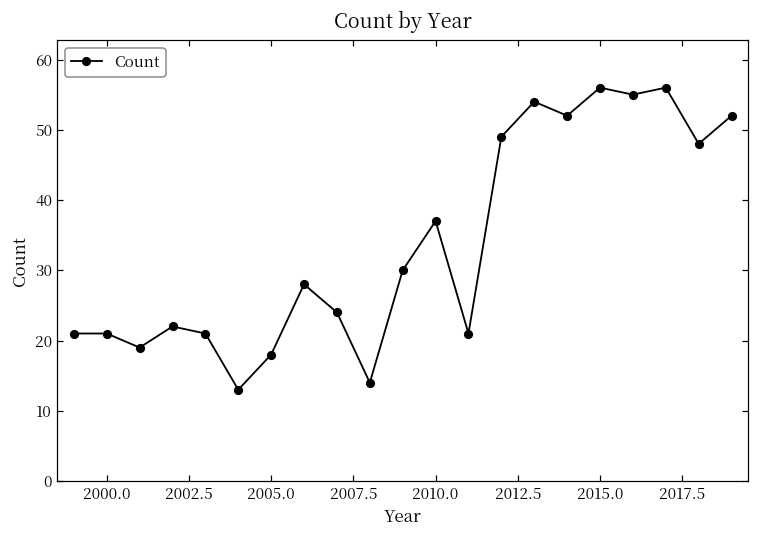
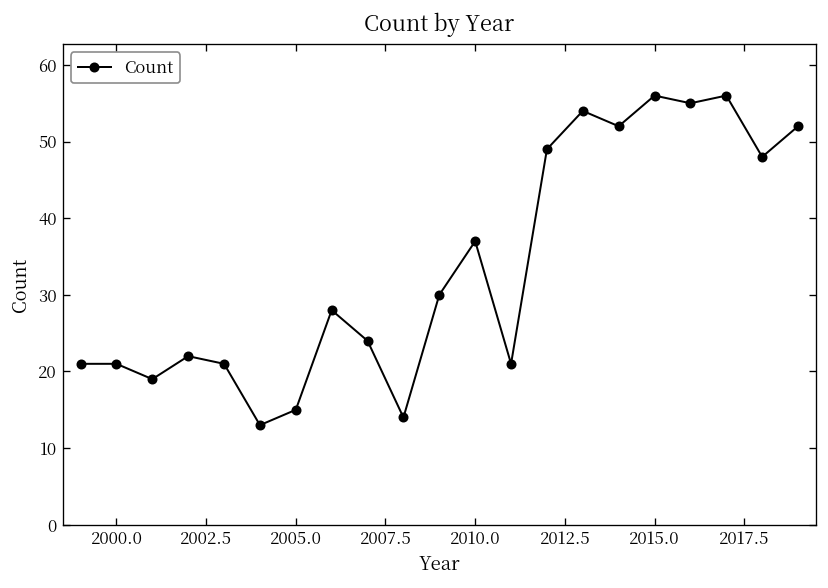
  {
    "2000.0": 21,
-   "2005.0": 18,
+   "2005.0": 15,
    "2010.0": 37,
    "2015.0": 56
  }
